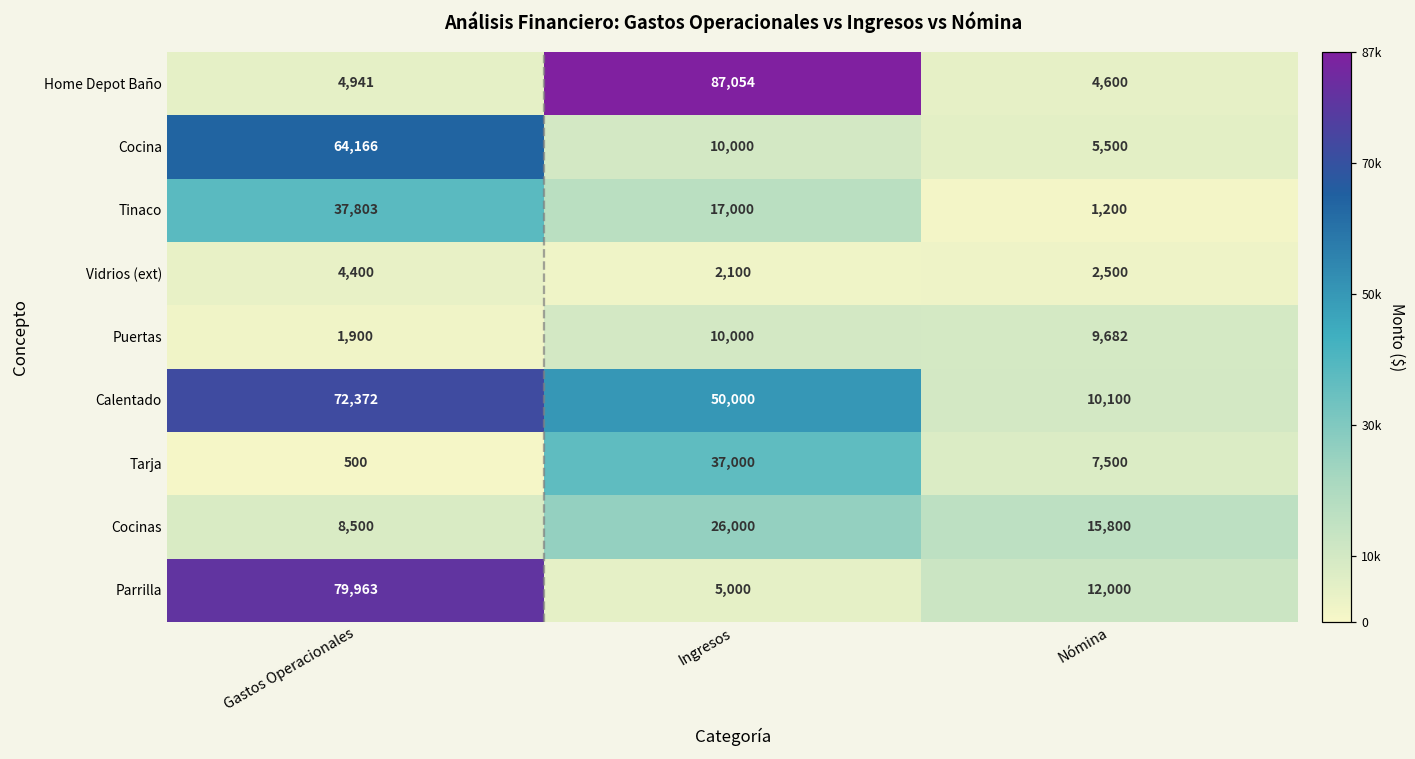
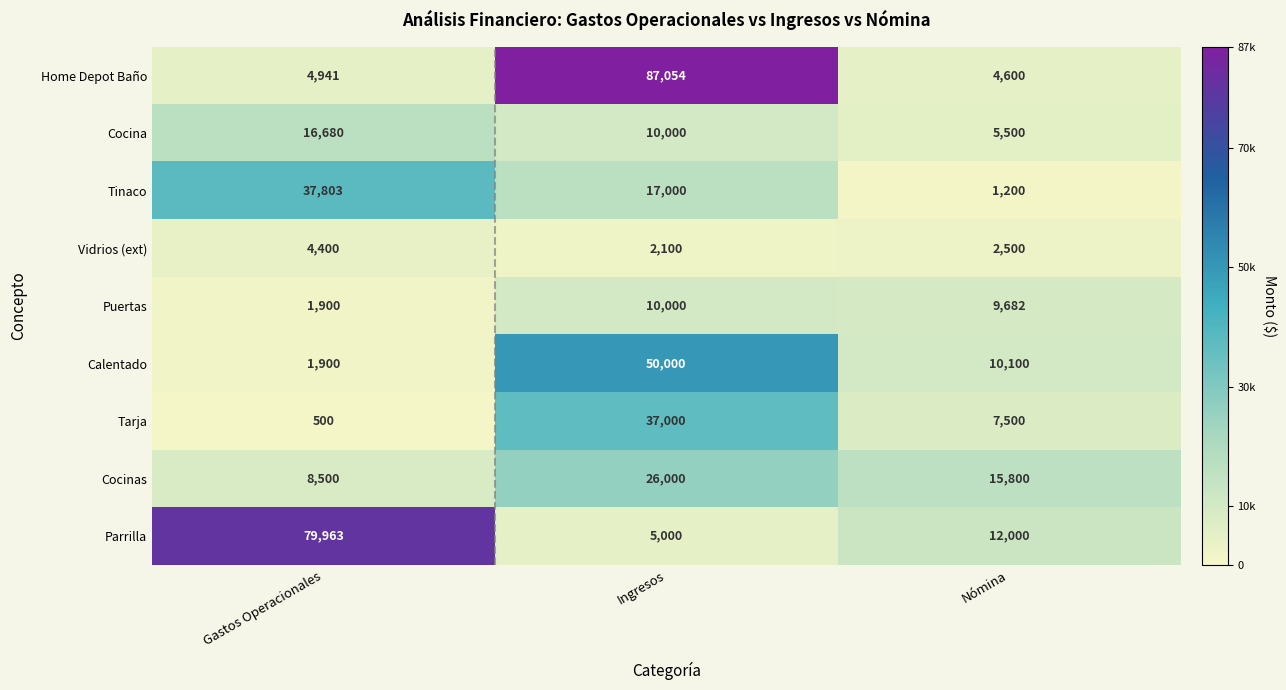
  {
    "Home Depot Baño": {
      "Gastos Operacionales": "4,941",
      "Ingresos": "87,054",
      "Nómina": "4,600"
    },
    "Cocina": {
-     "Gastos Operacionales": "64,166",
+     "Gastos Operacionales": "16,680",
      "Ingresos": "10,000",
      "Nómina": "5,500"
    },
    "Tinaco": {
      "Gastos Operacionales": "37,803",
      "Ingresos": "17,000",
      "Nómina": "1,200"
    },
    "Vidrios (ext)": {
      "Gastos Operacionales": "4,400",
      "Ingresos": "2,100",
      "Nómina": "2,500"
    },
    "Puertas": {
      "Gastos Operacionales": "1,900",
      "Ingresos": "10,000",
      "Nómina": "9,682"
    },
    "Calentado": {
-     "Gastos Operacionales": "72,372",
+     "Gastos Operacionales": "1,900",
      "Ingresos": "50,000",
      "Nómina": "10,100"
    },
    "Tarja": {
      "Gastos Operacionales": "500",
      "Ingresos": "37,000",
      "Nómina": "7,500"
    },
    "Cocinas": {
      "Gastos Operacionales": "8,500",
      "Ingresos": "26,000",
      "Nómina": "15,800"
    },
    "Parrilla": {
      "Gastos Operacionales": "79,963",
      "Ingresos": "5,000",
      "Nómina": "12,000"
    }
  }
